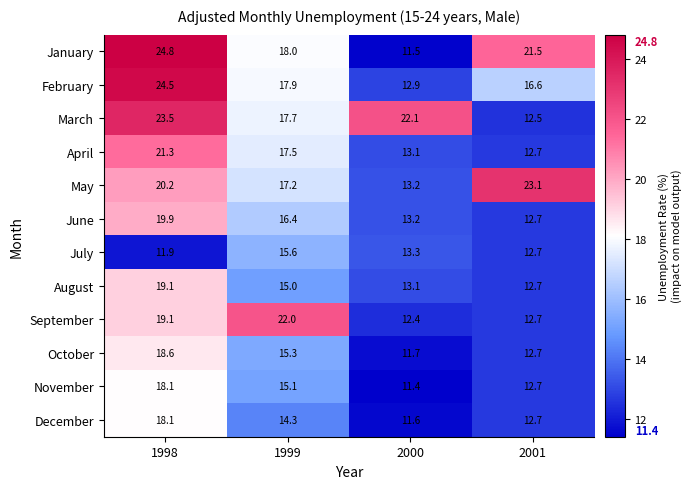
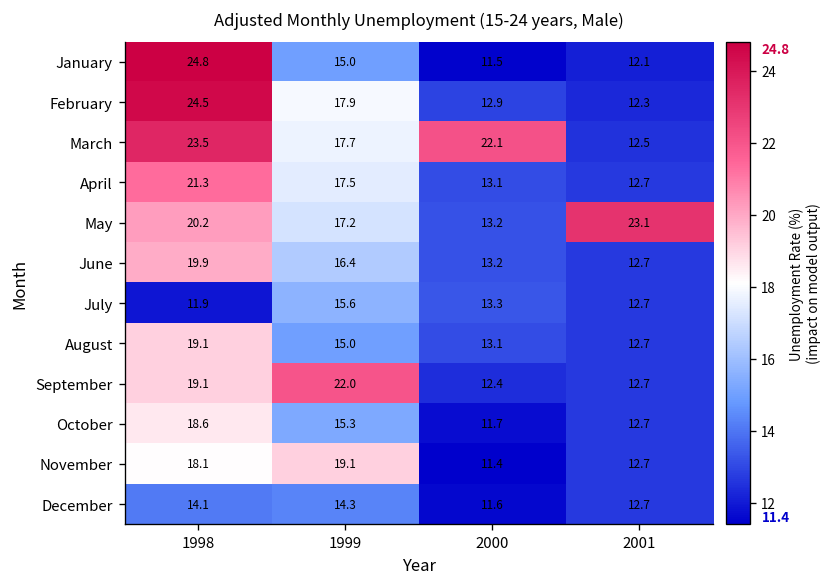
  {
    "January": {
      "1998": 24.8,
-     "1999": 18.0,
+     "1999": 15.0,
      "2000": 11.5,
-     "2001": 21.5
+     "2001": 12.1
    },
    "February": {
      "1998": 24.5,
      "1999": 17.9,
      "2000": 12.9,
-     "2001": 16.6
+     "2001": 12.3
    },
    "March": {
      "1998": 23.5,
      "1999": 17.7,
      "2000": 22.1,
      "2001": 12.5
    },
    "April": {
      "1998": 21.3,
      "1999": 17.5,
      "2000": 13.1,
      "2001": 12.7
    },
    "May": {
      "1998": 20.2,
      "1999": 17.2,
      "2000": 13.2,
      "2001": 23.1
    },
    "June": {
      "1998": 19.9,
      "1999": 16.4,
      "2000": 13.2,
      "2001": 12.7
    },
    "July": {
      "1998": 11.9,
      "1999": 15.6,
      "2000": 13.3,
      "2001": 12.7
    },
    "August": {
      "1998": 19.1,
      "1999": 15.0,
      "2000": 13.1,
      "2001": 12.7
    },
    "September": {
      "1998": 19.1,
      "1999": 22.0,
      "2000": 12.4,
      "2001": 12.7
    },
    "October": {
      "1998": 18.6,
      "1999": 15.3,
      "2000": 11.7,
      "2001": 12.7
    },
    "November": {
      "1998": 18.1,
-     "1999": 15.1,
+     "1999": 19.1,
      "2000": 11.4,
      "2001": 12.7
    },
    "December": {
-     "1998": 18.1,
+     "1998": 14.1,
      "1999": 14.3,
      "2000": 11.6,
      "2001": 12.7
    }
  }
